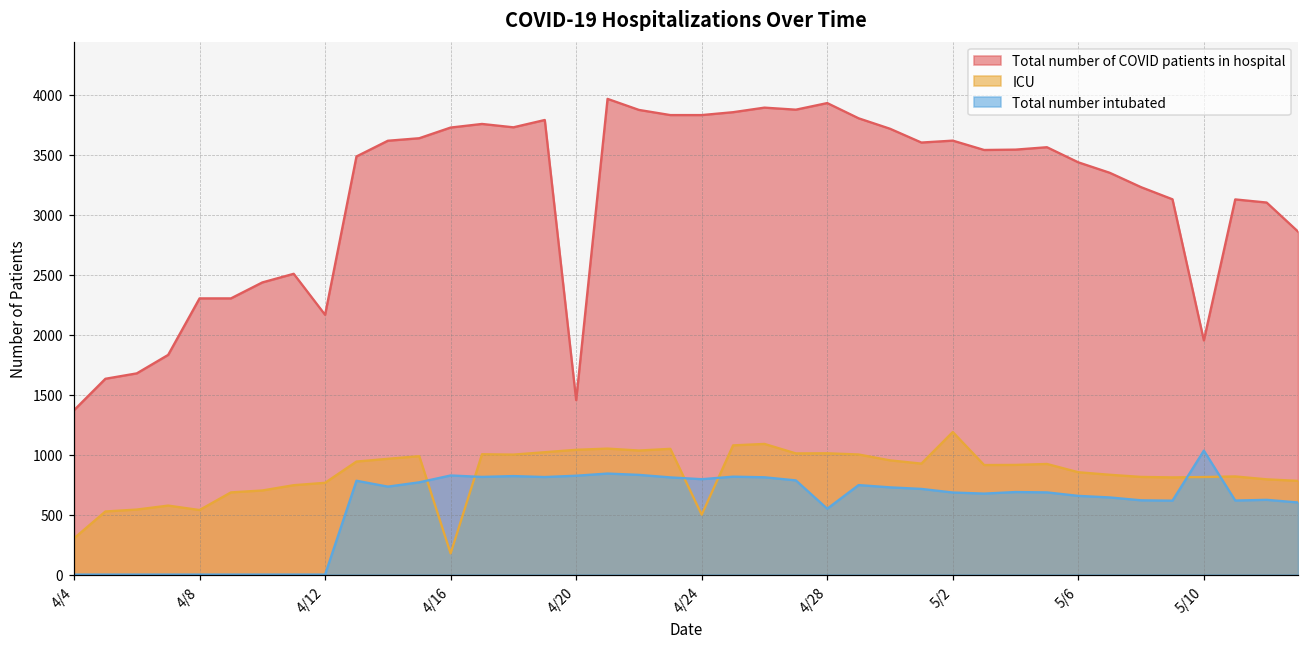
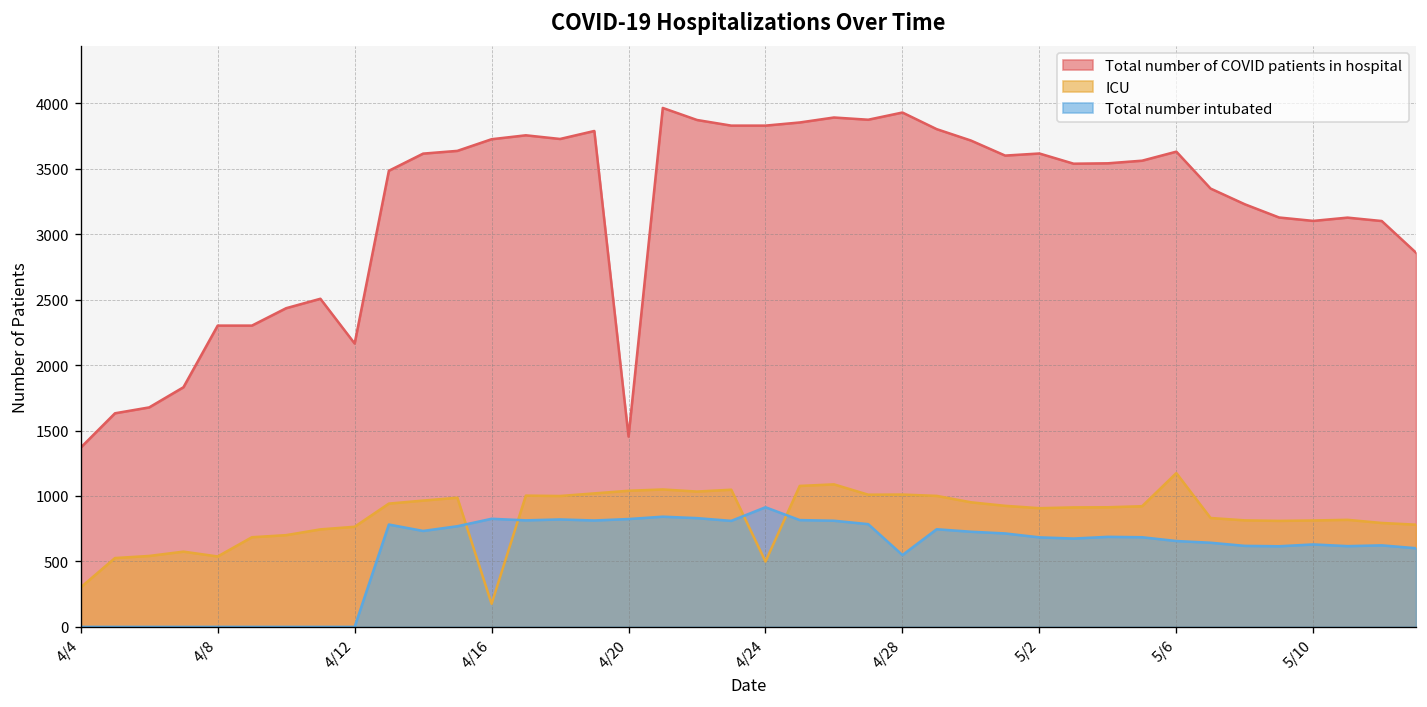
  {
    "Total number of COVID patients in hospital": {
      "4/4": 1370,
      "4/8": 2300,
      "4/12": 2170,
      "4/16": 3730,
      "4/20": 1450,
      "4/24": 3830,
      "4/28": 3930,
      "5/2": 3620,
-     "5/6": 3440,
-     "5/10": 1950
+     "5/6": 3630,
+     "5/10": 3100
    },
    "ICU": {
      "4/4": 300,
      "4/8": 540,
      "4/12": 770,
      "4/16": 180,
      "4/20": 1040,
      "4/24": 500,
      "4/28": 1010,
-     "5/2": 1190,
-     "5/6": 850,
+     "5/2": 910,
+     "5/6": 1180,
      "5/10": 810
    },
    "Total number intubated": {
      "4/4": 0,
      "4/8": 0,
      "4/12": 0,
      "4/16": 830,
      "4/20": 820,
-     "4/24": 800,
+     "4/24": 910,
      "4/28": 550,
      "5/2": 680,
      "5/6": 660,
-     "5/10": 1030
+     "5/10": 630
    }
  }
